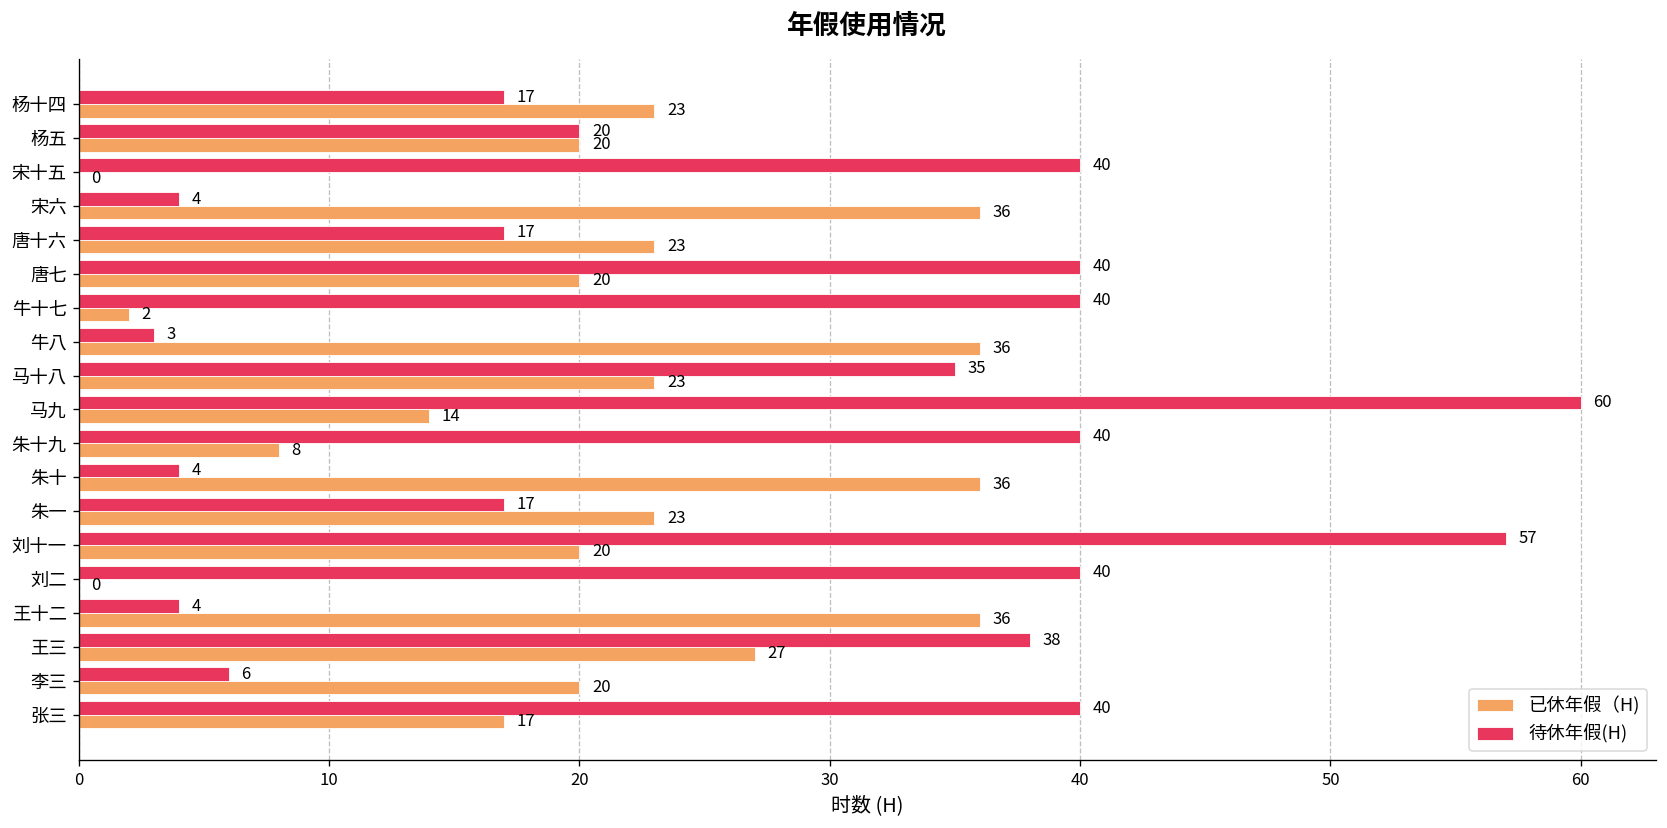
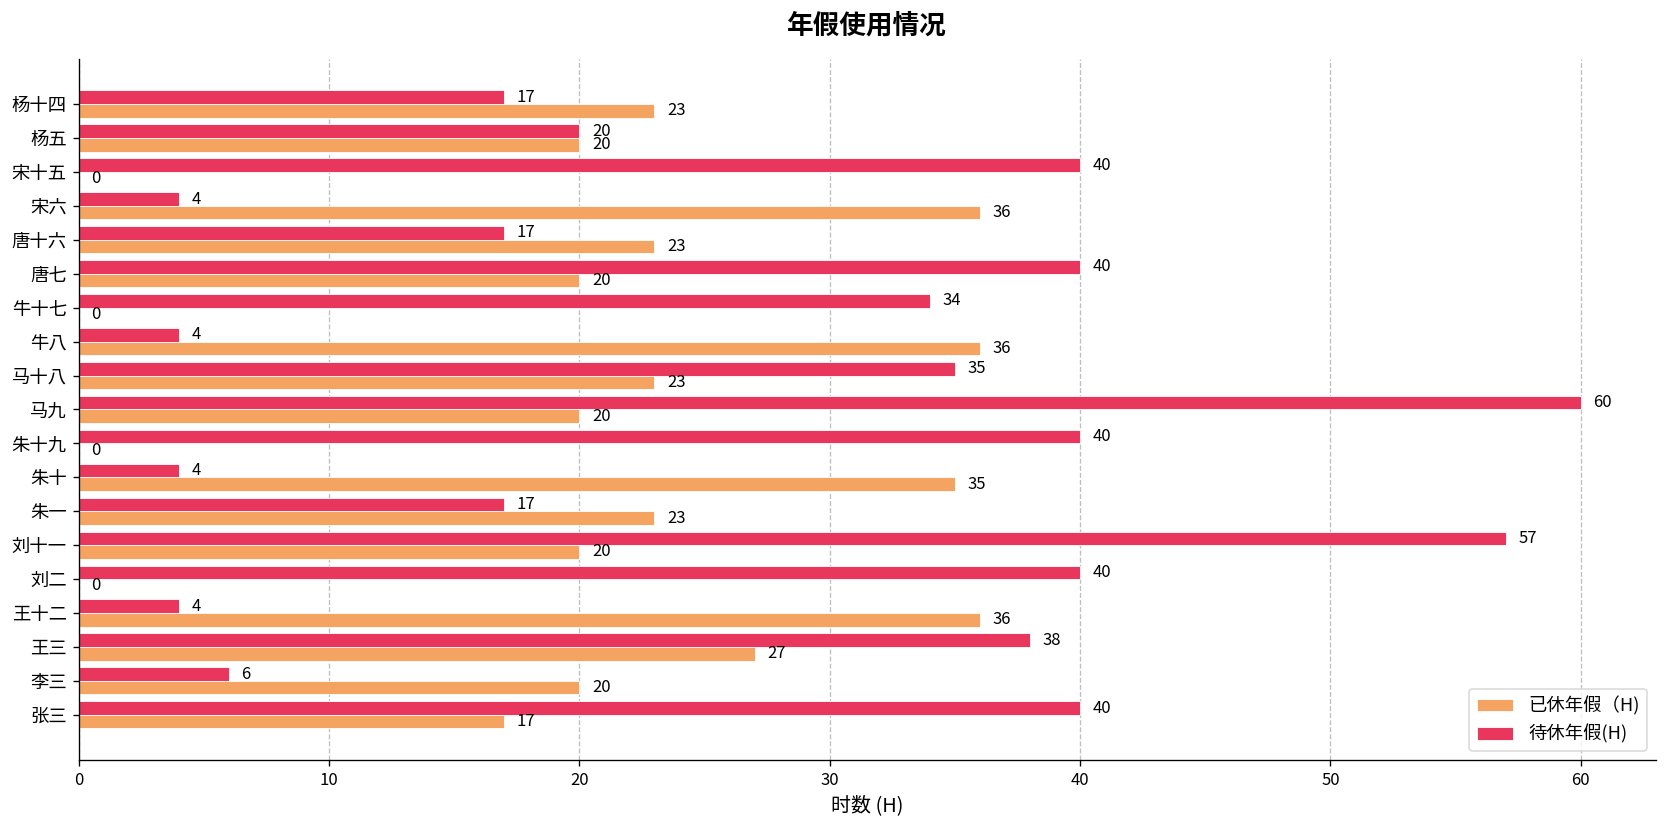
  {
    "已休年假（H)": {
      "杨十四": 23,
      "宋十五": 0,
      "宋六": 36,
      "唐十六": 23,
      "唐七": 20,
-     "牛十七": 2,
+     "牛十七": 0,
      "牛八": 36,
      "马十八": 23,
-     "马九": 14,
-     "朱十九": 8,
-     "朱十": 36,
+     "马九": 20,
+     "朱十九": 0,
+     "朱十": 35,
      "朱一": 23,
      "刘十一": 20,
      "刘二": 0,
      "王十二": 36,
      "王三": 27,
      "李三": 20,
      "张三": 17
    },
    "待休年假(H)": {
      "杨十四": 17,
      "宋十五": 40,
      "宋六": 4,
      "唐十六": 17,
      "唐七": 40,
-     "牛十七": 40,
-     "牛八": 3,
+     "牛十七": 34,
+     "牛八": 4,
      "马十八": 35,
      "马九": 60,
      "朱十九": 40,
      "朱十": 4,
      "朱一": 17,
      "刘十一": 57,
      "刘二": 40,
      "王十二": 4,
      "王三": 38,
      "李三": 6,
      "张三": 40
    }
  }
